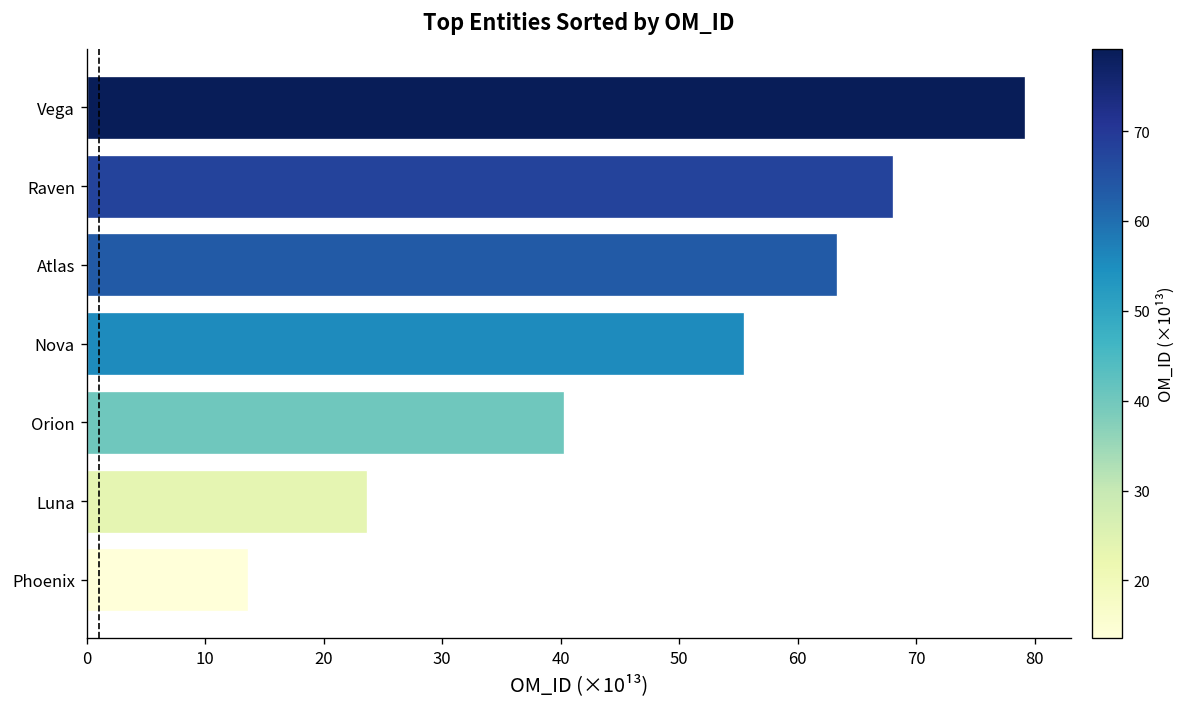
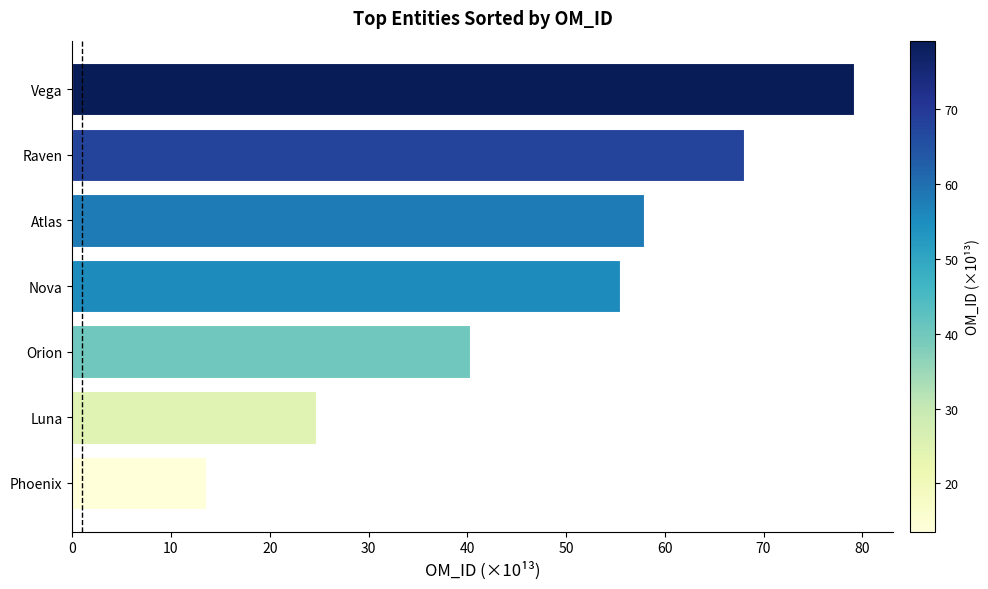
  {
    "Vega": 79,
    "Raven": 68,
-   "Atlas": 63,
+   "Atlas": 58,
    "Nova": 55,
    "Orion": 40,
-   "Luna": 24,
+   "Luna": 25,
    "Phoenix": 14
  }
